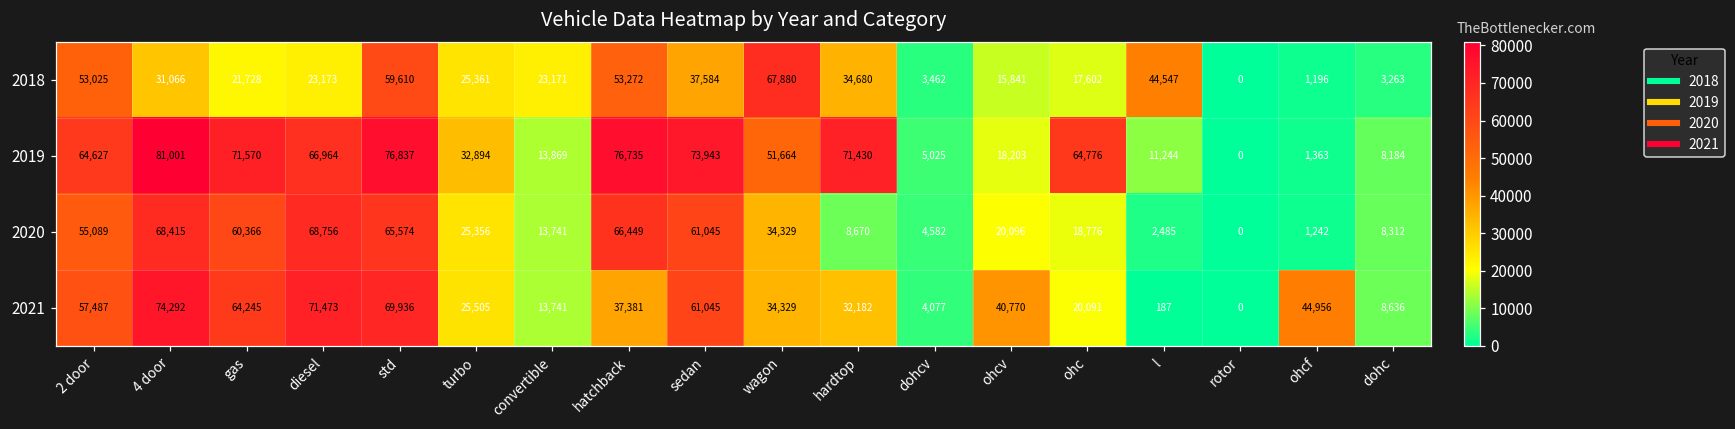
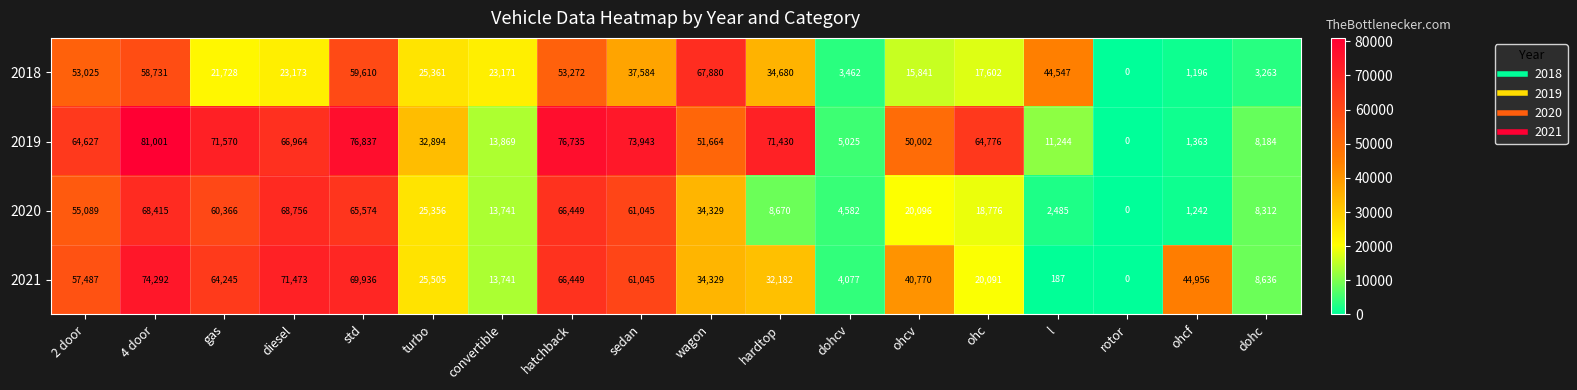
  {
    "2018": {
      "2 door": "53,025",
-     "4 door": "31,066",
+     "4 door": "58,731",
      "gas": "21,728",
      "diesel": "23,173",
      "std": "59,610",
      "turbo": "25,361",
      "convertible": "23,171",
      "hatchback": "53,272",
      "sedan": "37,584",
      "wagon": "67,880",
      "hardtop": "34,680",
      "dohcv": "3,462",
      "ohcv": "15,841",
      "ohc": "17,602",
      "l": "44,547",
      "rotor": "0",
      "ohcf": "1,196",
      "dohc": "3,263"
    },
    "2019": {
      "2 door": "64,627",
      "4 door": "81,001",
      "gas": "71,570",
      "diesel": "66,964",
      "std": "76,837",
      "turbo": "32,894",
      "convertible": "13,869",
      "hatchback": "76,735",
      "sedan": "73,943",
      "wagon": "51,664",
      "hardtop": "71,430",
      "dohcv": "5,025",
-     "ohcv": "18,203",
+     "ohcv": "50,002",
      "ohc": "64,776",
      "l": "11,244",
      "rotor": "0",
      "ohcf": "1,363",
      "dohc": "8,184"
    },
    "2020": {
      "2 door": "55,089",
      "4 door": "68,415",
      "gas": "60,366",
      "diesel": "68,756",
      "std": "65,574",
      "turbo": "25,356",
      "convertible": "13,741",
      "hatchback": "66,449",
      "sedan": "61,045",
      "wagon": "34,329",
      "hardtop": "8,670",
      "dohcv": "4,582",
      "ohcv": "20,096",
      "ohc": "18,776",
      "l": "2,485",
      "rotor": "0",
      "ohcf": "1,242",
      "dohc": "8,312"
    },
    "2021": {
      "2 door": "57,487",
      "4 door": "74,292",
      "gas": "64,245",
      "diesel": "71,473",
      "std": "69,936",
      "turbo": "25,505",
      "convertible": "13,741",
-     "hatchback": "37,381",
+     "hatchback": "66,449",
      "sedan": "61,045",
      "wagon": "34,329",
      "hardtop": "32,182",
      "dohcv": "4,077",
      "ohcv": "40,770",
      "ohc": "20,091",
      "l": "187",
      "rotor": "0",
      "ohcf": "44,956",
      "dohc": "8,636"
    }
  }
